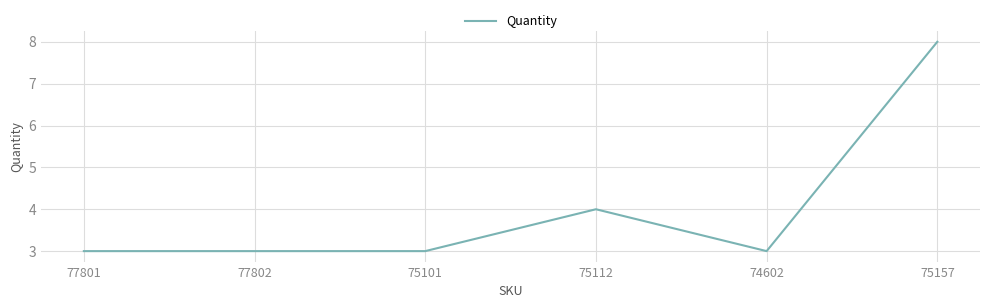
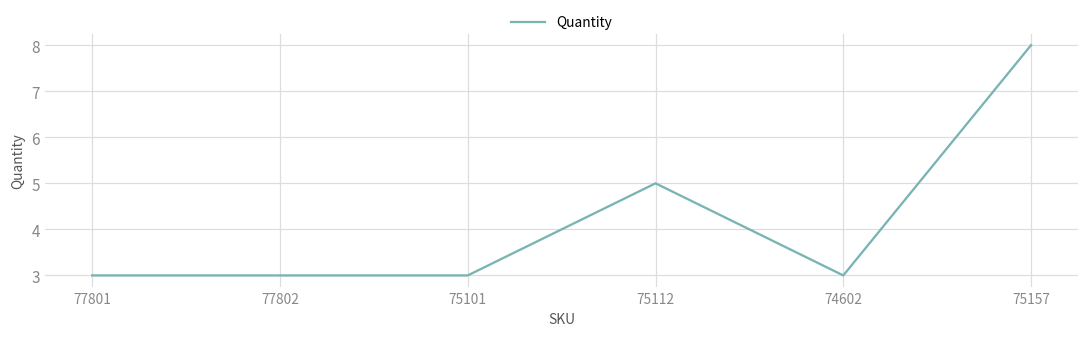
  {
    "77801": 3,
    "77802": 3,
    "75101": 3,
-   "75112": 4,
+   "75112": 5,
    "74602": 3,
    "75157": 8
  }
